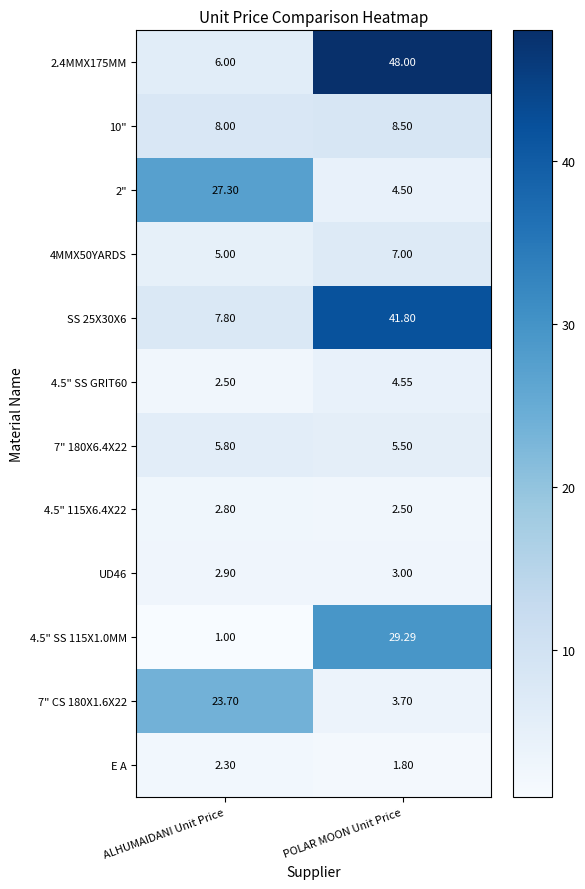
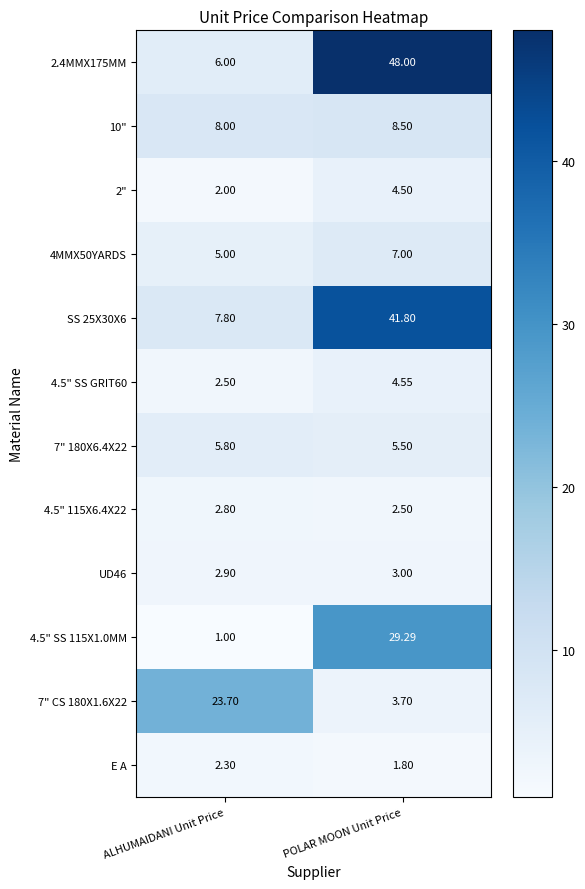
  {
    "2.4MMX175MM": {
      "ALHUMAIDANI Unit Price": 6.00,
      "POLAR MOON Unit Price": 48.00
    },
    "10\"": {
      "ALHUMAIDANI Unit Price": 8.00,
      "POLAR MOON Unit Price": 8.50
    },
    "2\"": {
-     "ALHUMAIDANI Unit Price": 27.30,
+     "ALHUMAIDANI Unit Price": 2.00,
      "POLAR MOON Unit Price": 4.50
    },
    "4MMX50YARDS": {
      "ALHUMAIDANI Unit Price": 5.00,
      "POLAR MOON Unit Price": 7.00
    },
    "SS 25X30X6": {
      "ALHUMAIDANI Unit Price": 7.80,
      "POLAR MOON Unit Price": 41.80
    },
    "4.5\" SS GRIT60": {
      "ALHUMAIDANI Unit Price": 2.50,
      "POLAR MOON Unit Price": 4.55
    },
    "7\" 180X6.4X22": {
      "ALHUMAIDANI Unit Price": 5.80,
      "POLAR MOON Unit Price": 5.50
    },
    "4.5\" 115X6.4X22": {
      "ALHUMAIDANI Unit Price": 2.80,
      "POLAR MOON Unit Price": 2.50
    },
    "UD46": {
      "ALHUMAIDANI Unit Price": 2.90,
      "POLAR MOON Unit Price": 3.00
    },
    "4.5\" SS 115X1.0MM": {
      "ALHUMAIDANI Unit Price": 1.00,
      "POLAR MOON Unit Price": 29.29
    },
    "7\" CS 180X1.6X22": {
      "ALHUMAIDANI Unit Price": 23.70,
      "POLAR MOON Unit Price": 3.70
    },
    "E A": {
      "ALHUMAIDANI Unit Price": 2.30,
      "POLAR MOON Unit Price": 1.80
    }
  }
